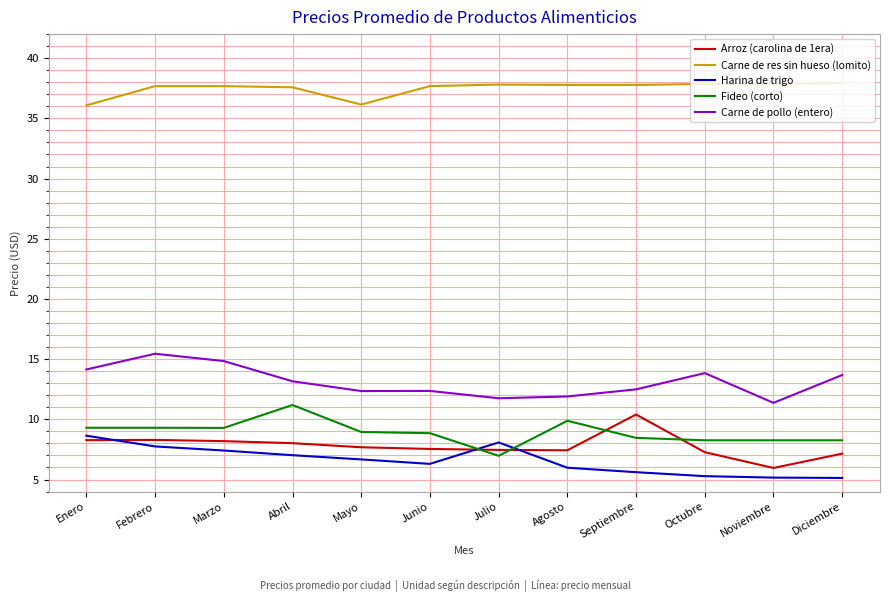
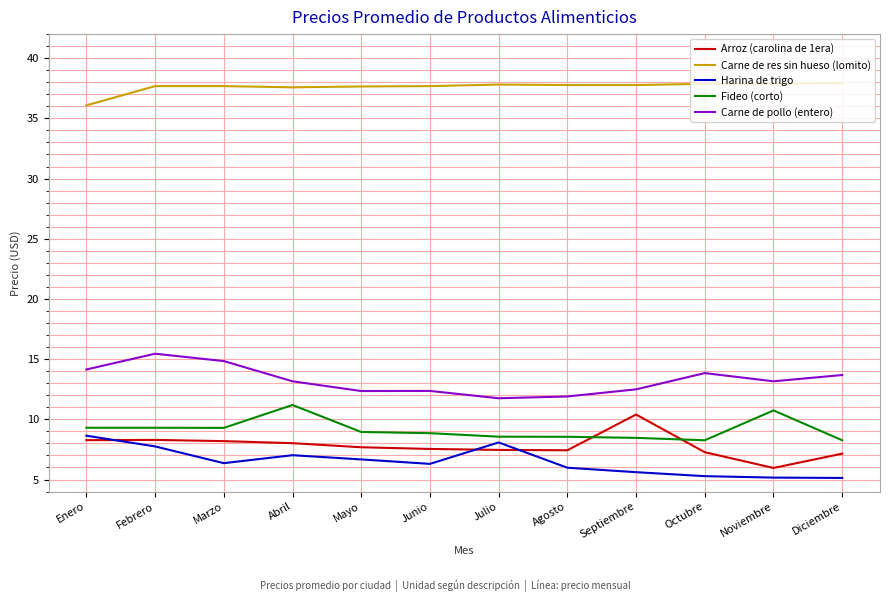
  {
    "Arroz (carolina de 1era)": {
      "Enero": 8.3,
      "Febrero": 8.3,
      "Marzo": 8.2,
      "Abril": 8.0,
      "Mayo": 7.7,
      "Junio": 7.5,
      "Julio": 7.5,
      "Agosto": 7.4,
      "Septiembre": 10.4,
      "Octubre": 7.3,
      "Noviembre": 6.0,
      "Diciembre": 7.2
    },
    "Carne de res sin hueso (lomito)": {
      "Enero": 36.1,
      "Febrero": 37.7,
      "Marzo": 37.7,
      "Abril": 37.6,
-     "Mayo": 36.2,
+     "Mayo": 37.7,
      "Junio": 37.7,
      "Julio": 37.8,
      "Agosto": 37.8,
      "Septiembre": 37.8
    },
    "Harina de trigo": {
      "Enero": 8.6,
      "Febrero": 7.8,
-     "Marzo": 7.4,
+     "Marzo": 6.4,
      "Abril": 7.0,
      "Mayo": 6.7,
      "Junio": 6.3,
      "Julio": 8.1,
      "Agosto": 6.0,
      "Septiembre": 5.6,
      "Octubre": 5.3,
      "Noviembre": 5.2,
      "Diciembre": 5.1
    },
    "Fideo (corto)": {
      "Enero": 9.3,
      "Febrero": 9.3,
      "Marzo": 9.3,
      "Abril": 11.2,
      "Mayo": 9.0,
      "Junio": 8.9,
-     "Julio": 7.0,
-     "Agosto": 9.9,
+     "Julio": 8.6,
+     "Agosto": 8.6,
      "Septiembre": 8.5,
      "Octubre": 8.3,
-     "Noviembre": 8.3,
+     "Noviembre": 10.7,
      "Diciembre": 8.3
    },
    "Carne de pollo (entero)": {
      "Enero": 14.1,
      "Febrero": 15.5,
      "Marzo": 14.8,
      "Abril": 13.2,
      "Mayo": 12.4,
      "Junio": 12.4,
      "Julio": 11.8,
      "Agosto": 11.9,
      "Septiembre": 12.5,
      "Octubre": 13.8,
-     "Noviembre": 11.4,
+     "Noviembre": 13.2,
      "Diciembre": 13.7
    }
  }
